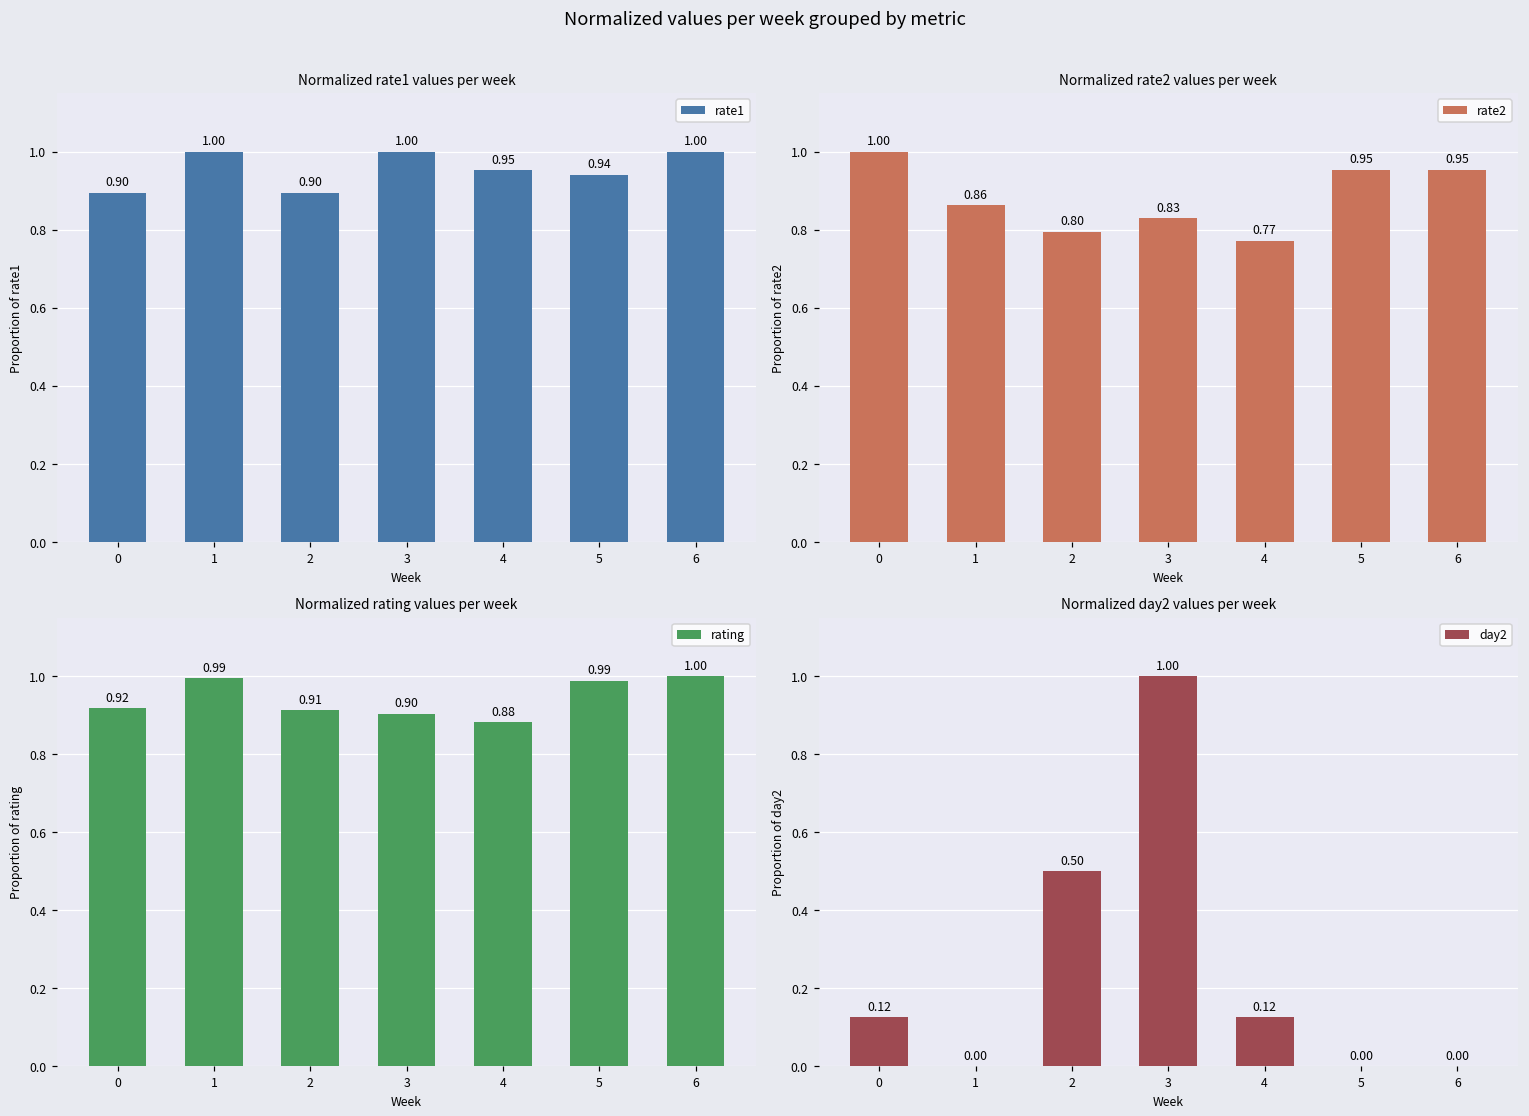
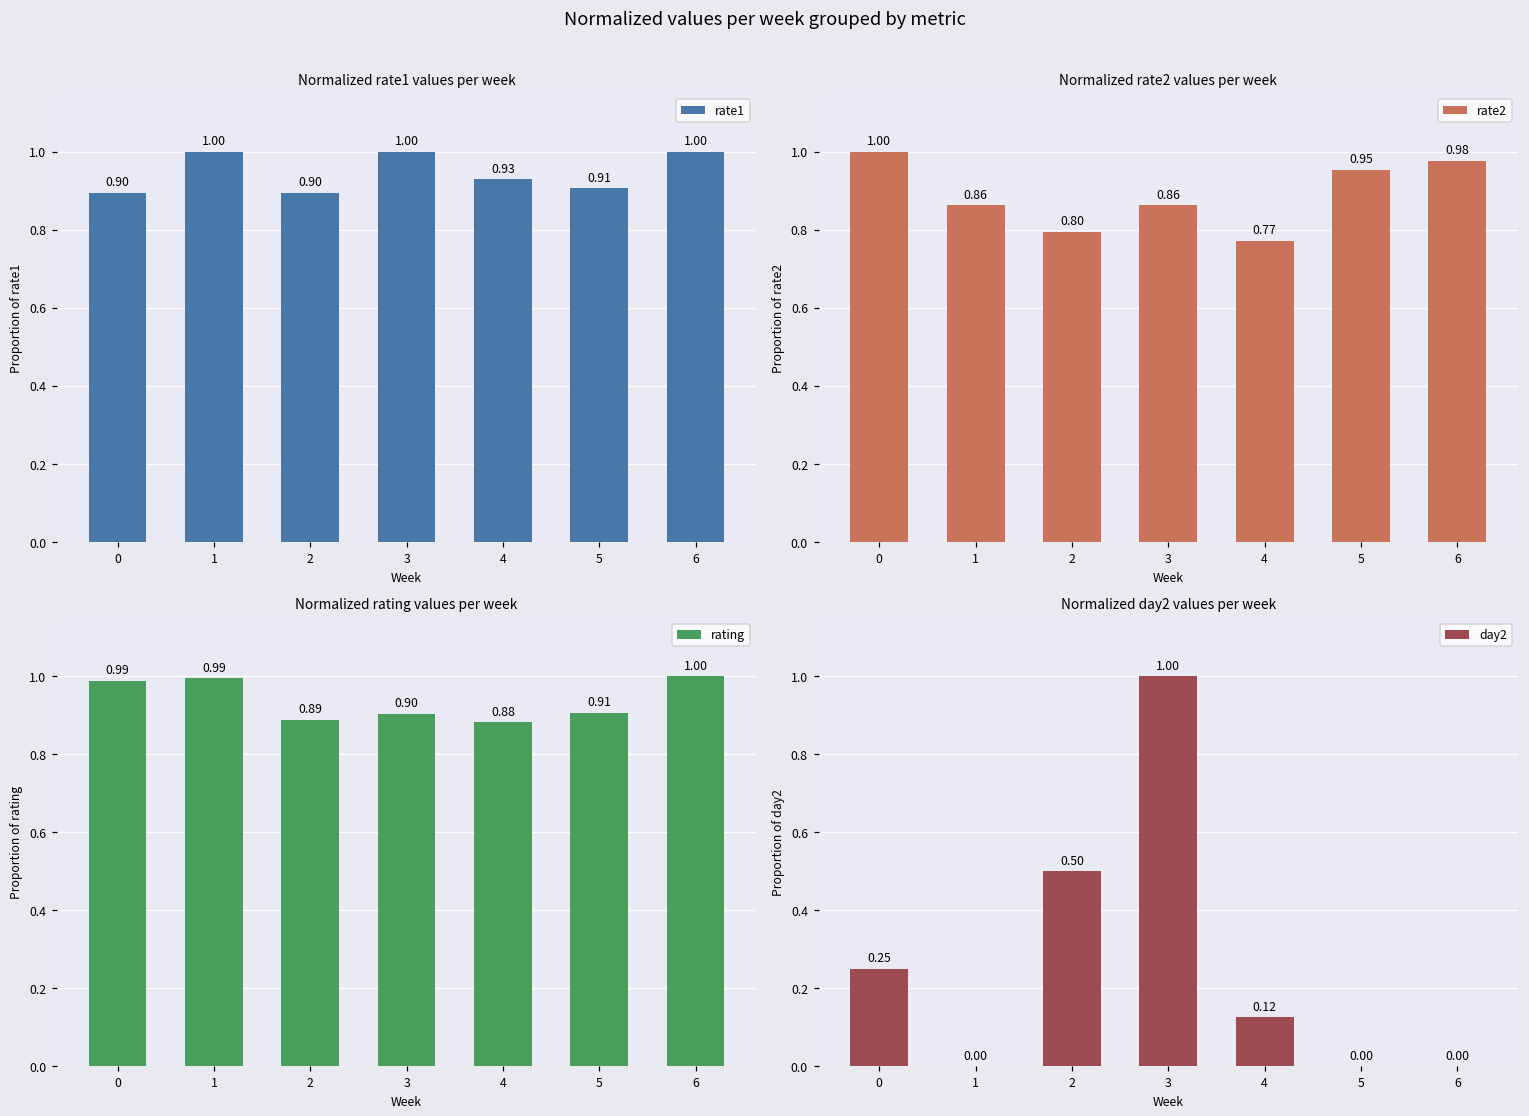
  {
    "Normalized rate1 values per week": {
      "0": 0.90,
      "1": 1.00,
      "2": 0.90,
      "3": 1.00,
-     "4": 0.95,
-     "5": 0.94,
+     "4": 0.93,
+     "5": 0.91,
      "6": 1.00
    },
    "Normalized rate2 values per week": {
      "0": 1.00,
      "1": 0.86,
      "2": 0.80,
-     "3": 0.83,
+     "3": 0.86,
      "4": 0.77,
      "5": 0.95,
-     "6": 0.95
+     "6": 0.98
    },
    "Normalized rating values per week": {
-     "0": 0.92,
+     "0": 0.99,
      "1": 0.99,
-     "2": 0.91,
+     "2": 0.89,
      "3": 0.90,
      "4": 0.88,
-     "5": 0.99,
+     "5": 0.91,
      "6": 1.00
    },
    "Normalized day2 values per week": {
-     "0": 0.12,
+     "0": 0.25,
      "1": 0.00,
      "2": 0.50,
      "3": 1.00,
      "4": 0.12,
      "5": 0.00,
      "6": 0.00
    }
  }
